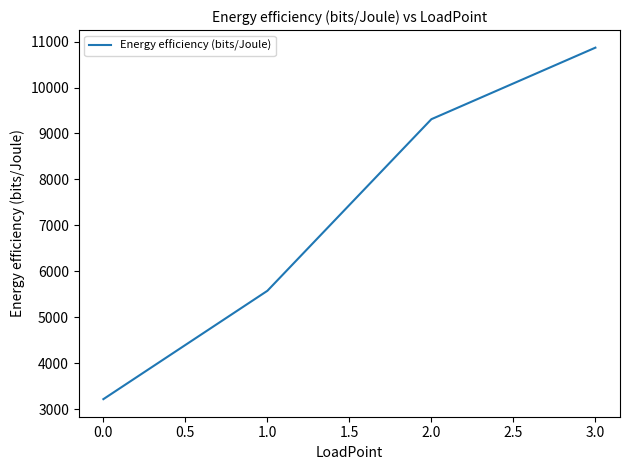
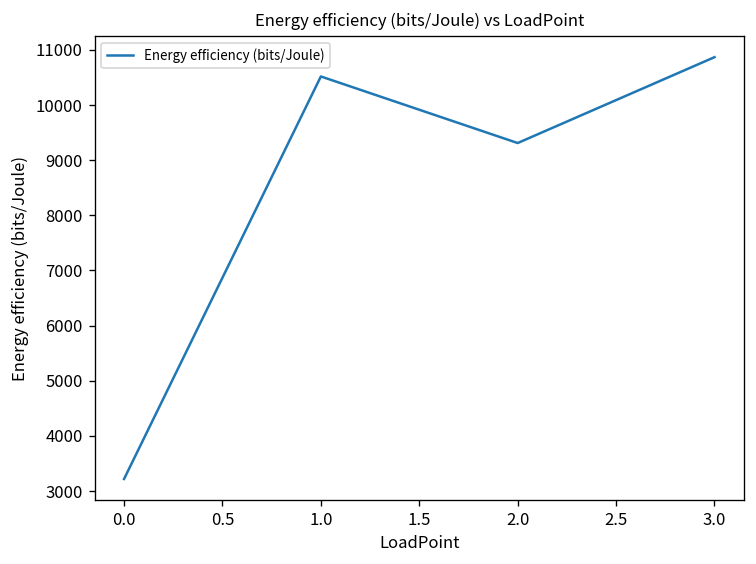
  {
    "0.0": 3200,
-   "1.0": 5600,
+   "1.0": 10500,
    "2.0": 9300,
    "3.0": 10900
  }
